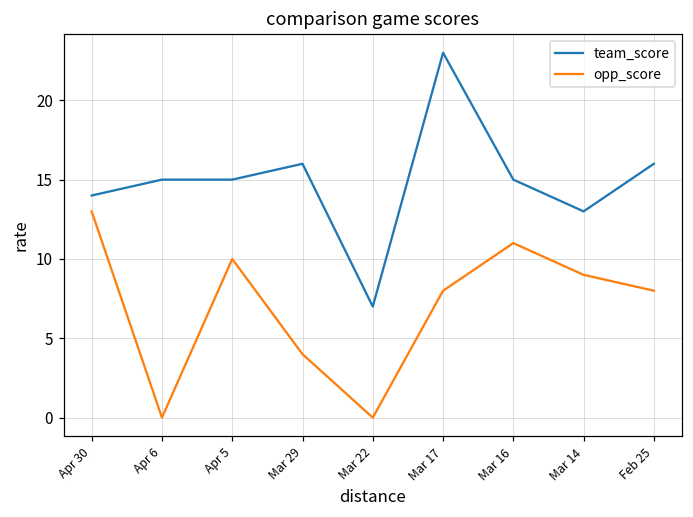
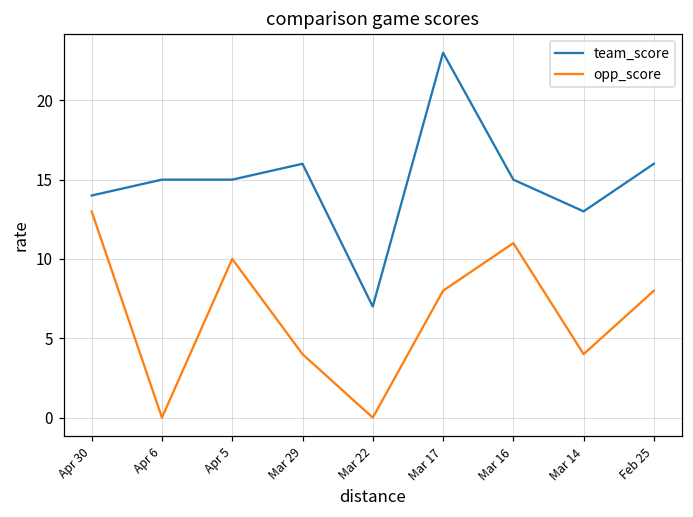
  {
    "team_score": {
      "Apr 30": 14,
      "Apr 6": 15,
      "Apr 5": 15,
      "Mar 29": 16,
      "Mar 22": 7,
      "Mar 17": 23,
      "Mar 16": 15,
      "Mar 14": 13,
      "Feb 25": 16
    },
    "opp_score": {
      "Apr 30": 13,
      "Apr 6": 0,
      "Apr 5": 10,
      "Mar 29": 4,
      "Mar 22": 0,
      "Mar 17": 8,
      "Mar 16": 11,
-     "Mar 14": 9,
+     "Mar 14": 4,
      "Feb 25": 8
    }
  }
